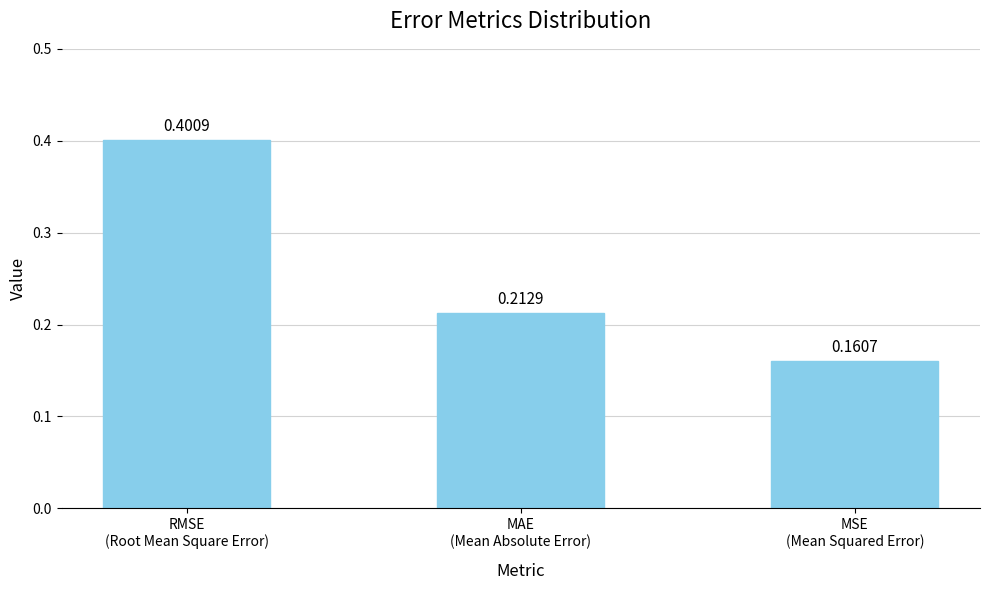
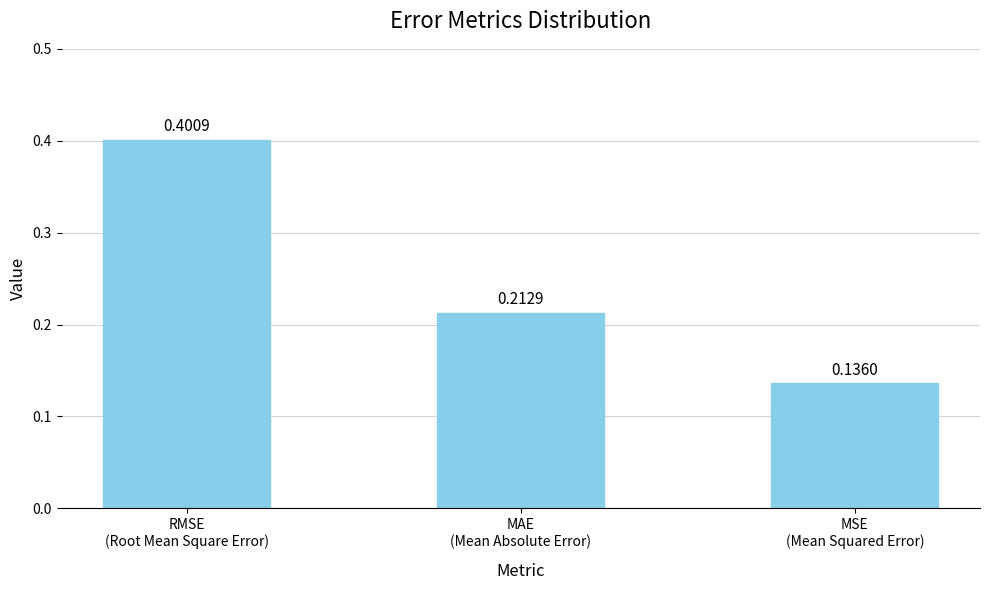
  {
    "RMSE (Root Mean Square Error)": 0.4009,
    "MAE (Mean Absolute Error)": 0.2129,
-   "MSE (Mean Squared Error)": 0.1607
+   "MSE (Mean Squared Error)": 0.1360
  }
